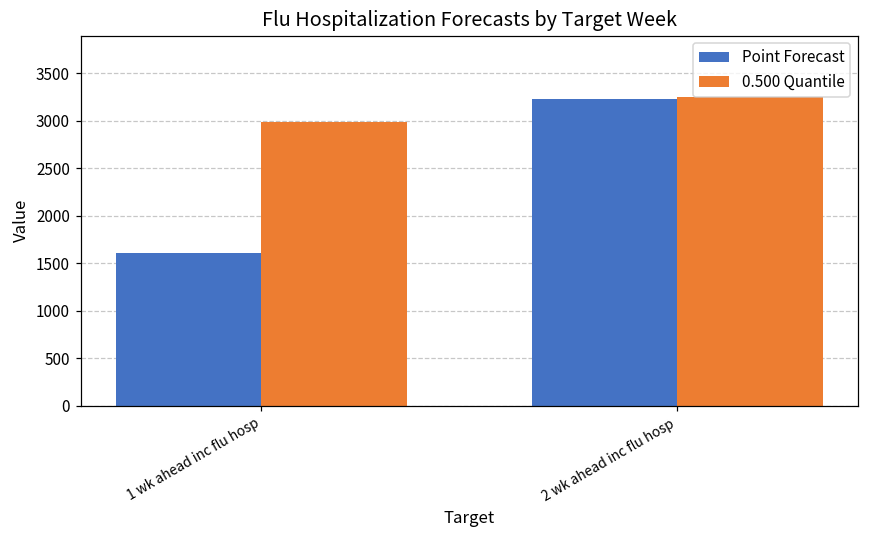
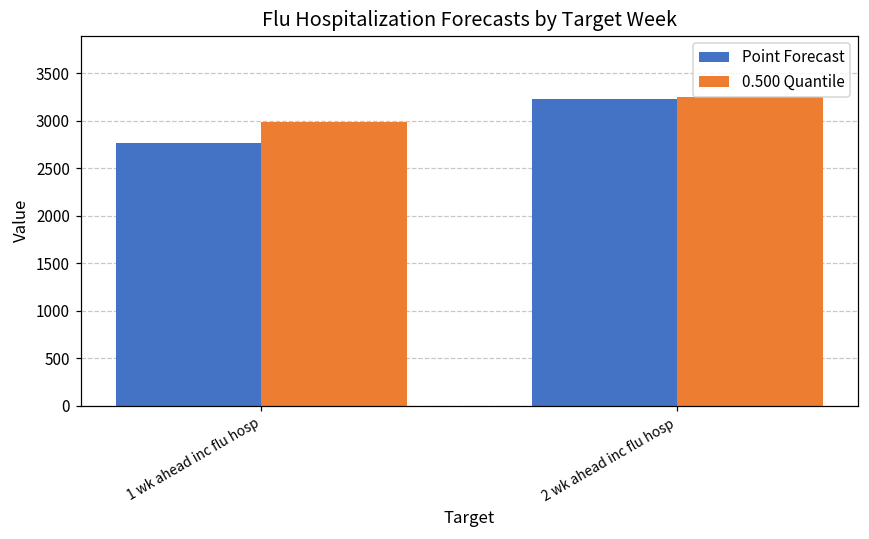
  {
    "Point Forecast": {
-     "1 wk ahead inc flu hosp": 1600,
+     "1 wk ahead inc flu hosp": 2800,
      "2 wk ahead inc flu hosp": 3200
    },
    "0.500 Quantile": {
      "1 wk ahead inc flu hosp": 3000,
      "2 wk ahead inc flu hosp": 3200
    }
  }
